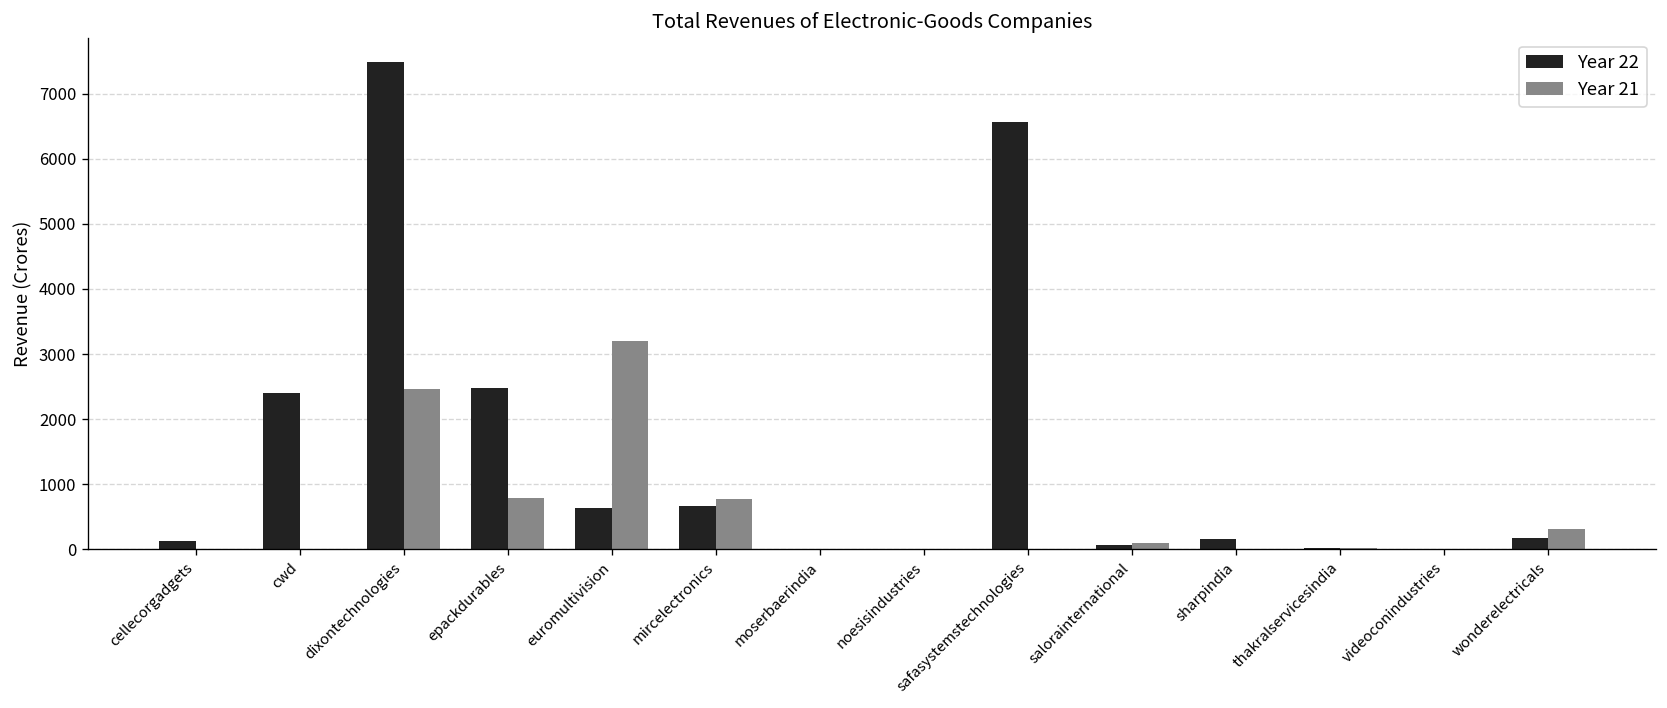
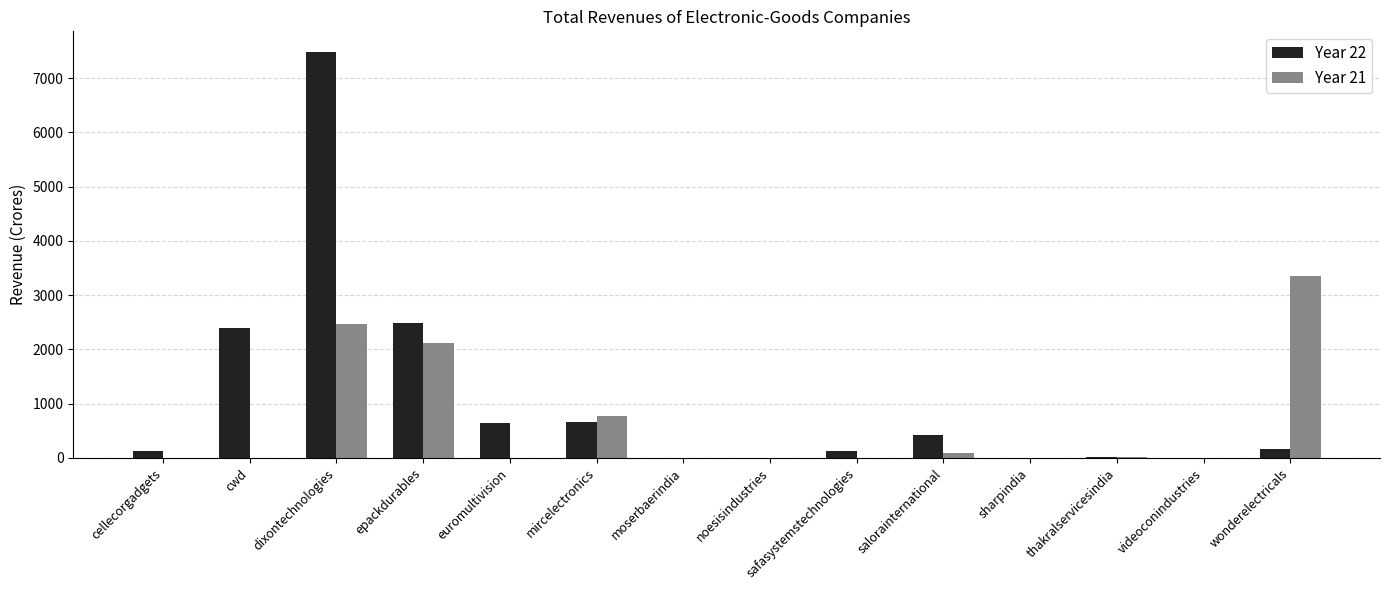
  {
    "Year 22": {
      "cellecorgadgets": 100,
      "cwd": 2400,
      "dixontechnologies": 7500,
      "epackdurables": 2500,
      "euromultivision": 600,
      "mircelectronics": 700,
      "moserbaerindia": 0,
      "noesisindustries": 0,
-     "safasystemstechnologies": 6600,
-     "salorainternational": 100,
-     "sharpindia": 200,
+     "safasystemstechnologies": 100,
+     "salorainternational": 400,
+     "sharpindia": 0,
      "videoconindustries": 0,
      "wonderelectricals": 200
    },
    "Year 21": {
      "cellecorgadgets": 0,
      "dixontechnologies": 2500,
-     "epackdurables": 800,
-     "euromultivision": 3200,
+     "epackdurables": 2100,
+     "euromultivision": 0,
      "mircelectronics": 800,
      "moserbaerindia": 0,
      "noesisindustries": 0,
      "safasystemstechnologies": 0,
      "salorainternational": 100,
      "videoconindustries": 0,
-     "wonderelectricals": 300
+     "wonderelectricals": 3300
    }
  }
